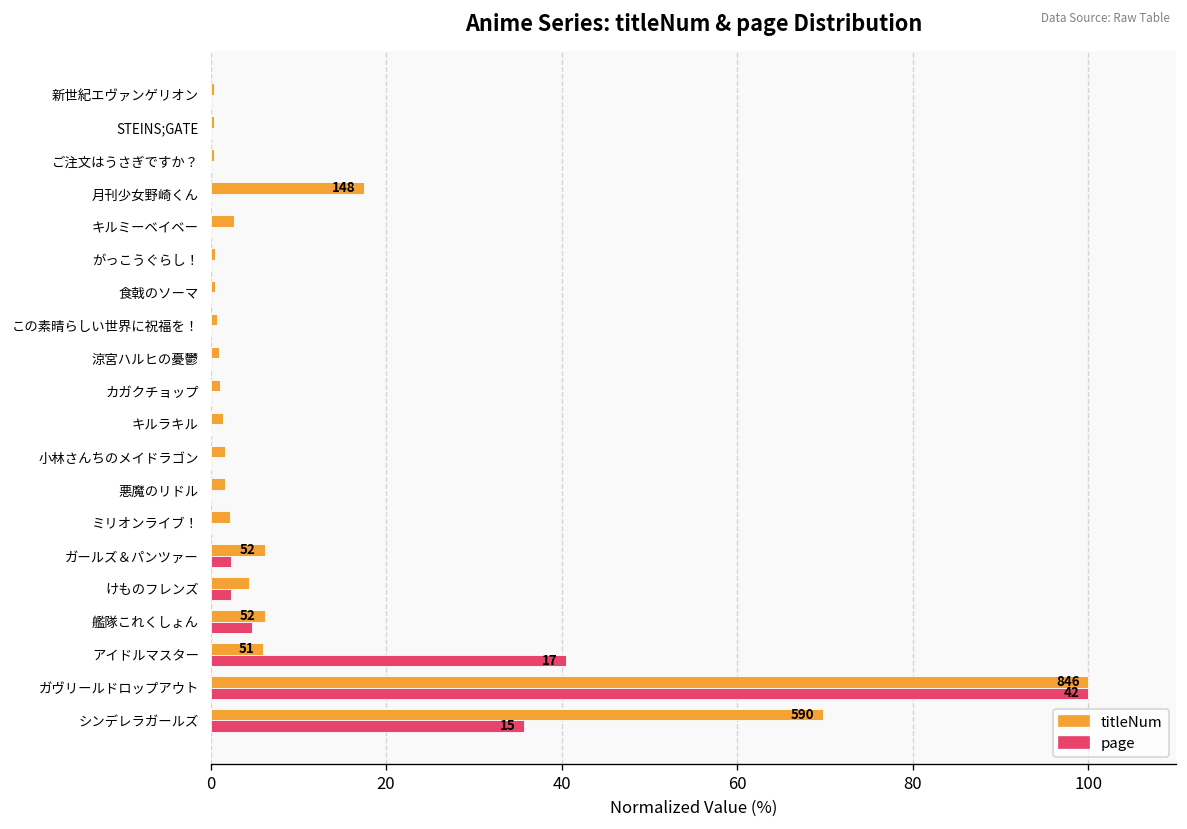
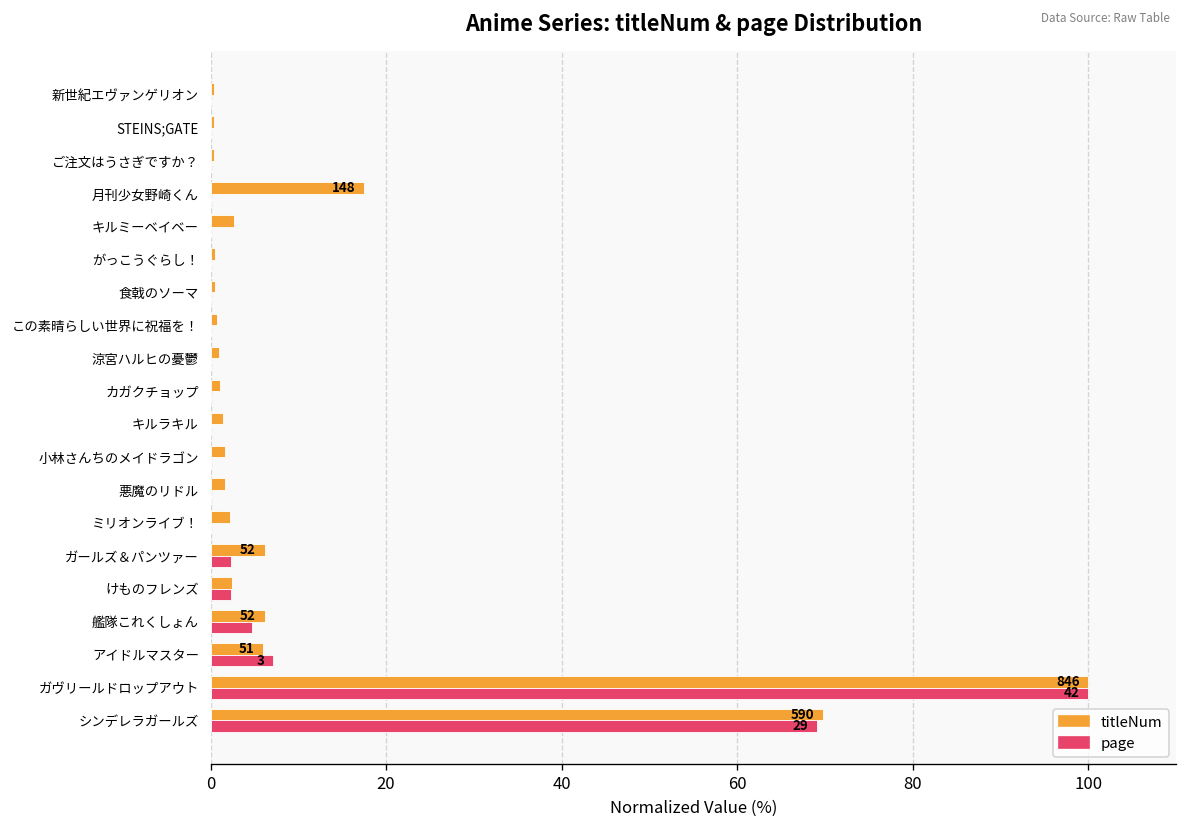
  {
    "titleNum": {
      "新世紀エヴァンゲリオン": 0,
      "STEINS;GATE": 0,
      "ご注文はうさぎですか？": 0,
      "キルミーベイベー": 3,
      "がっこうぐらし！": 0,
      "食戟のソーマ": 0,
      "この素晴らしい世界に祝福を！": 1,
      "涼宮ハルヒの憂鬱": 1,
      "カガクチョップ": 1,
      "キルラキル": 1,
      "小林さんちのメイドラゴン": 2,
      "悪魔のリドル": 2,
      "ミリオンライブ！": 2,
-     "けものフレンズ": 4
+     "けものフレンズ": 2
    },
    "page": {
-     "アイドルマスター": 17,
-     "シンデレラガールズ": 15
+     "アイドルマスター": 3,
+     "シンデレラガールズ": 29
    }
  }
